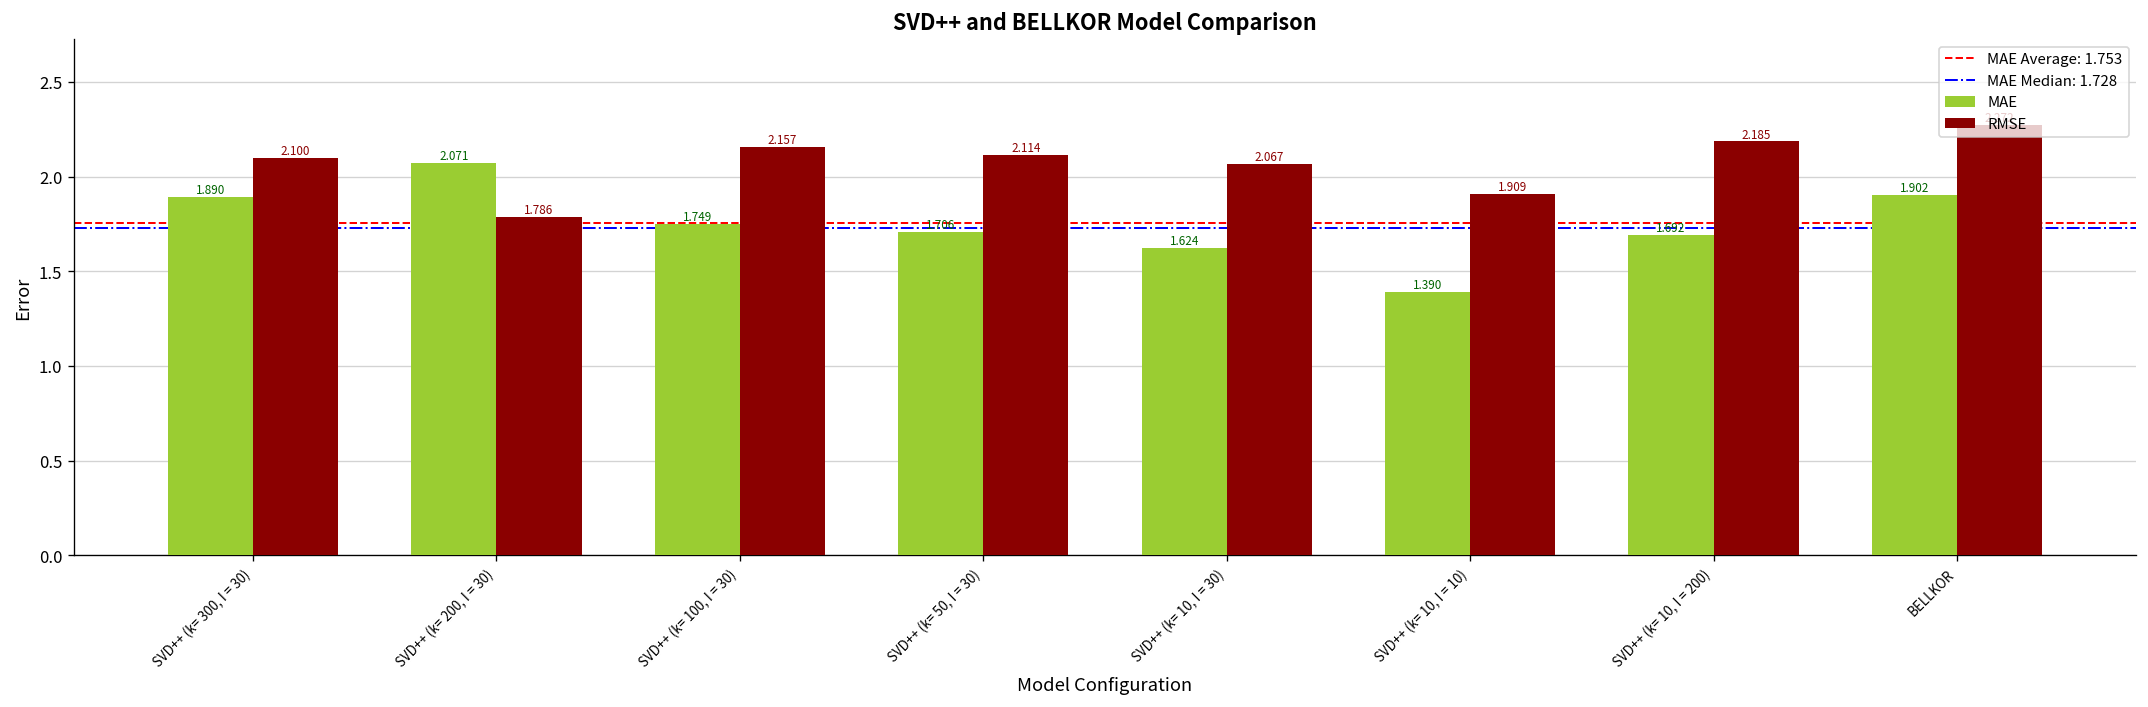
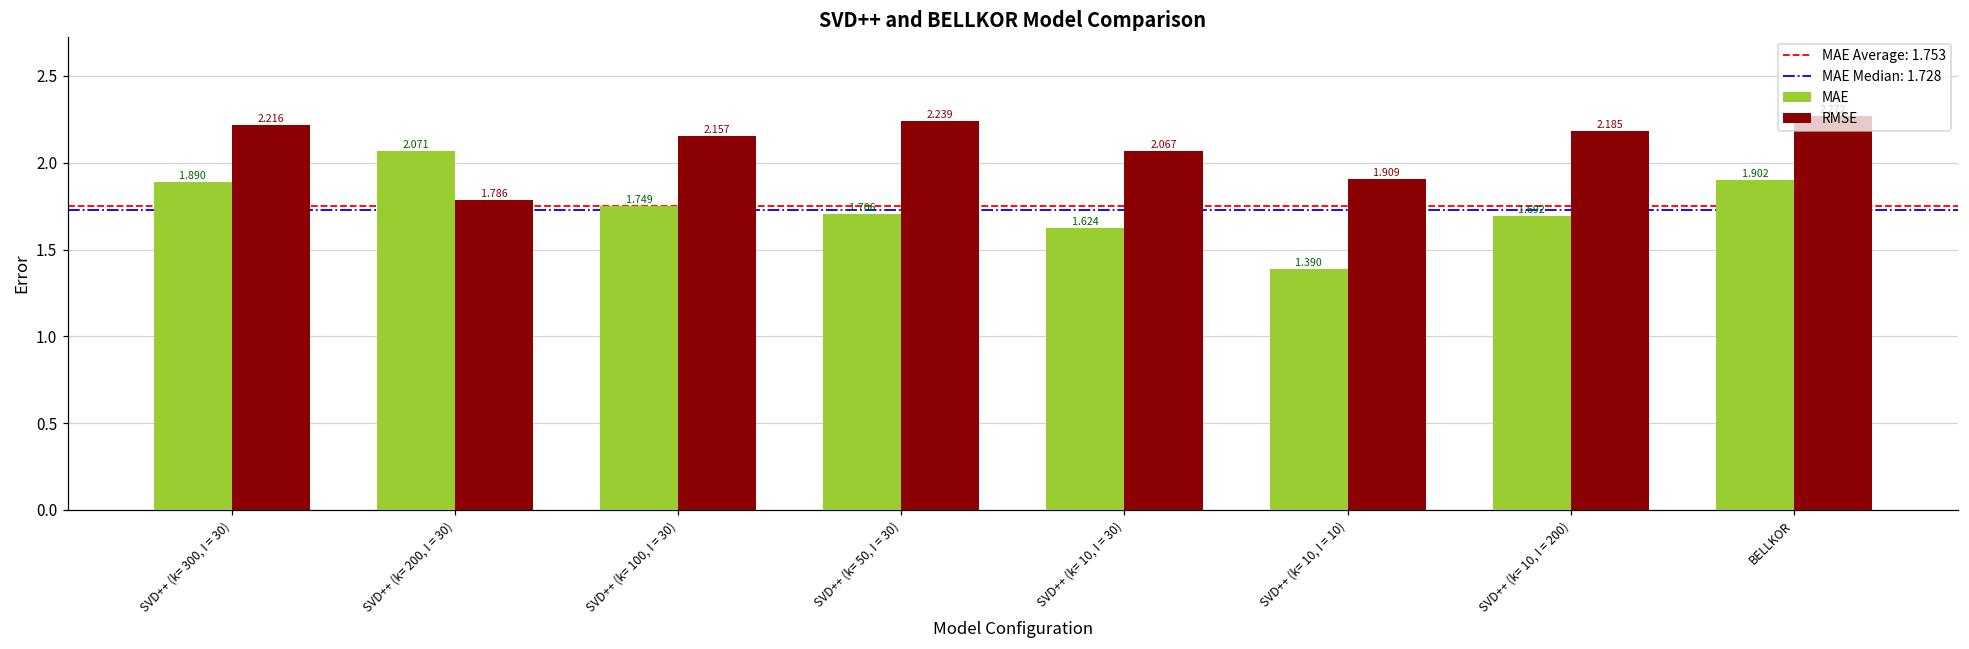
  {
    "MAE": {
      "SVD++ (k= 300, I = 30)": 1.890,
      "SVD++ (k= 200, I = 30)": 2.071,
      "SVD++ (k= 100, I = 30)": 1.749,
      "SVD++ (k= 50, I = 30)": 1.706,
      "SVD++ (k= 10, I = 30)": 1.624,
      "SVD++ (k= 10, I = 10)": 1.390,
      "SVD++ (k= 10, I = 200)": 1.692,
      "BELLKOR": 1.902
    },
    "RMSE": {
-     "SVD++ (k= 300, I = 30)": 2.100,
+     "SVD++ (k= 300, I = 30)": 2.216,
      "SVD++ (k= 200, I = 30)": 1.786,
      "SVD++ (k= 100, I = 30)": 2.157,
-     "SVD++ (k= 50, I = 30)": 2.114,
+     "SVD++ (k= 50, I = 30)": 2.239,
      "SVD++ (k= 10, I = 30)": 2.067,
      "SVD++ (k= 10, I = 10)": 1.909,
      "SVD++ (k= 10, I = 200)": 2.185
    }
  }
